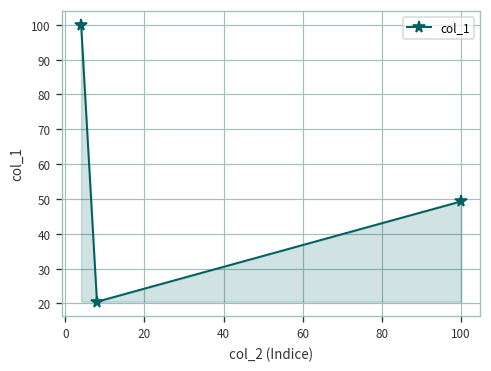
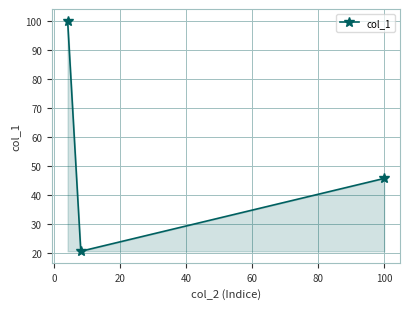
  {
-   "100": 49
+   "100": 46
  }
